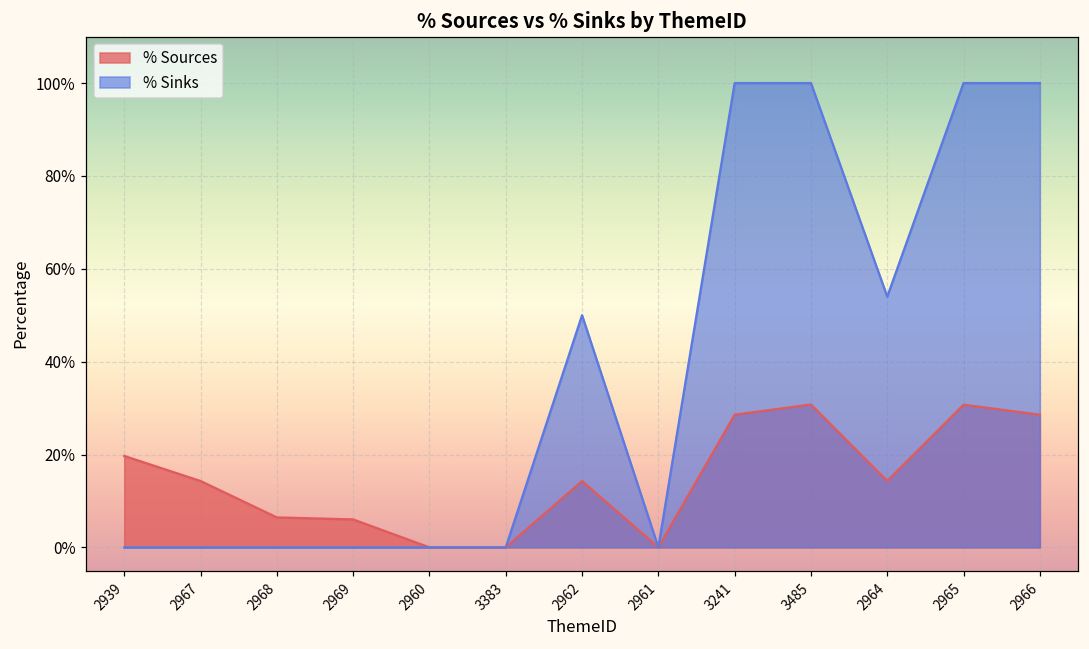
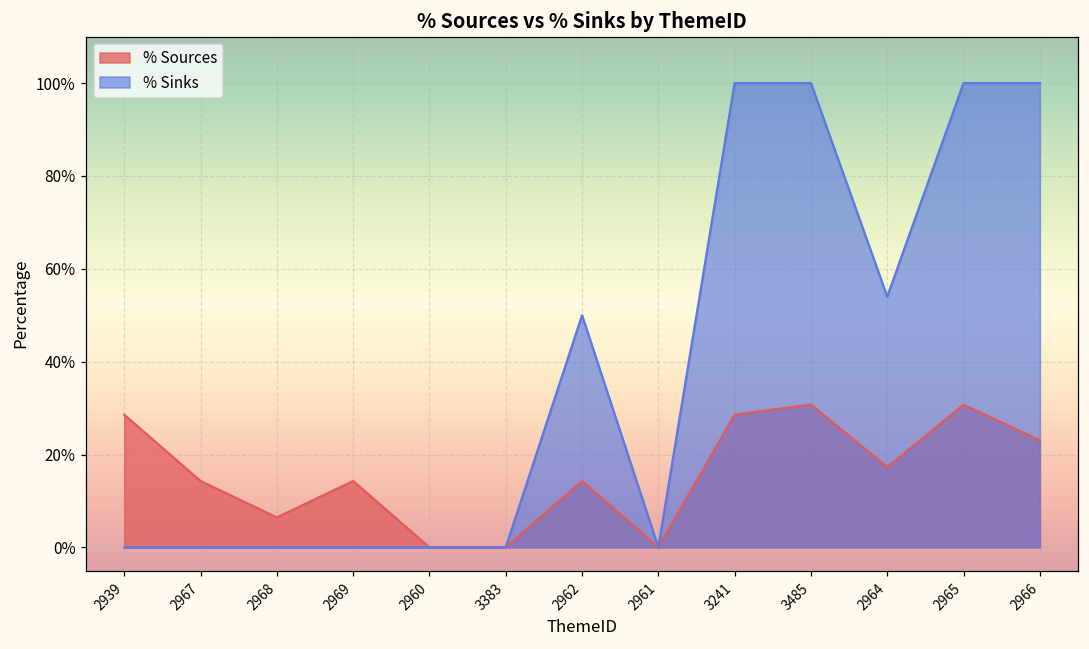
  {
    "% Sources": {
-     "2939": "20%",
+     "2939": "29%",
      "2967": "14%",
      "2968": "6%",
-     "2969": "6%",
+     "2969": "14%",
      "2962": "14%",
      "3241": "29%",
      "3485": "31%",
-     "2964": "14%",
+     "2964": "17%",
      "2965": "31%",
-     "2966": "29%"
+     "2966": "23%"
    },
    "% Sinks": {
      "2939": "0%",
      "2967": "0%",
      "2968": "0%",
      "2969": "0%",
      "2962": "50%",
      "3241": "100%",
      "3485": "100%",
      "2964": "54%",
      "2965": "100%",
      "2966": "100%"
    }
  }
